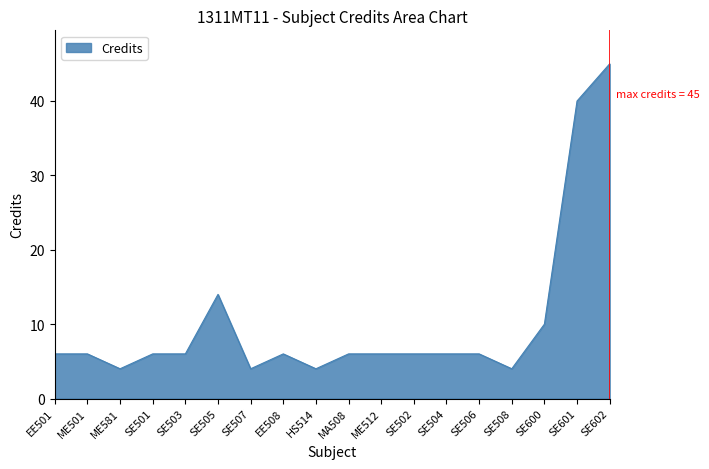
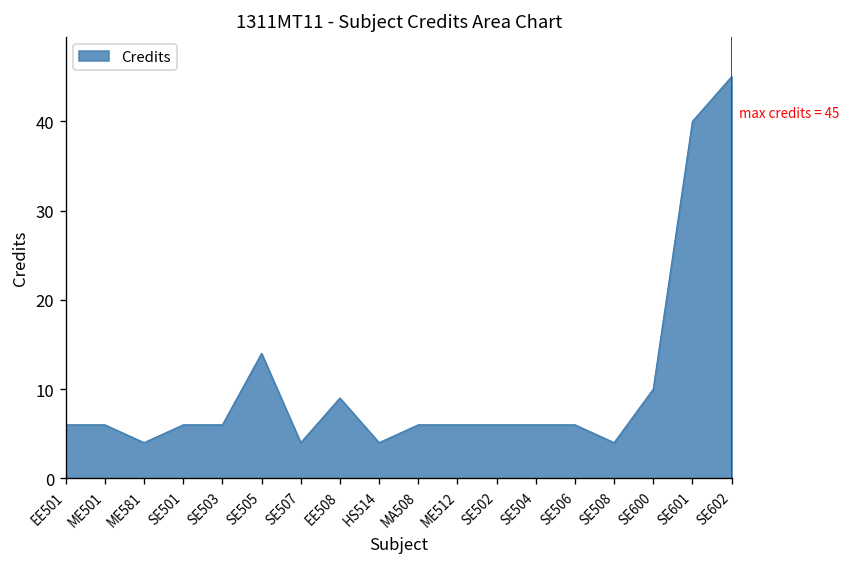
  {
    "EE501": 6,
    "ME501": 6,
    "ME581": 4,
    "SE501": 6,
    "SE503": 6,
    "SE505": 14,
    "SE507": 4,
-   "EE508": 6,
+   "EE508": 9,
    "HS514": 4,
    "MA508": 6,
    "ME512": 6,
    "SE502": 6,
    "SE504": 6,
    "SE506": 6,
    "SE508": 4,
    "SE600": 10,
    "SE601": 40,
    "SE602": 45
  }
